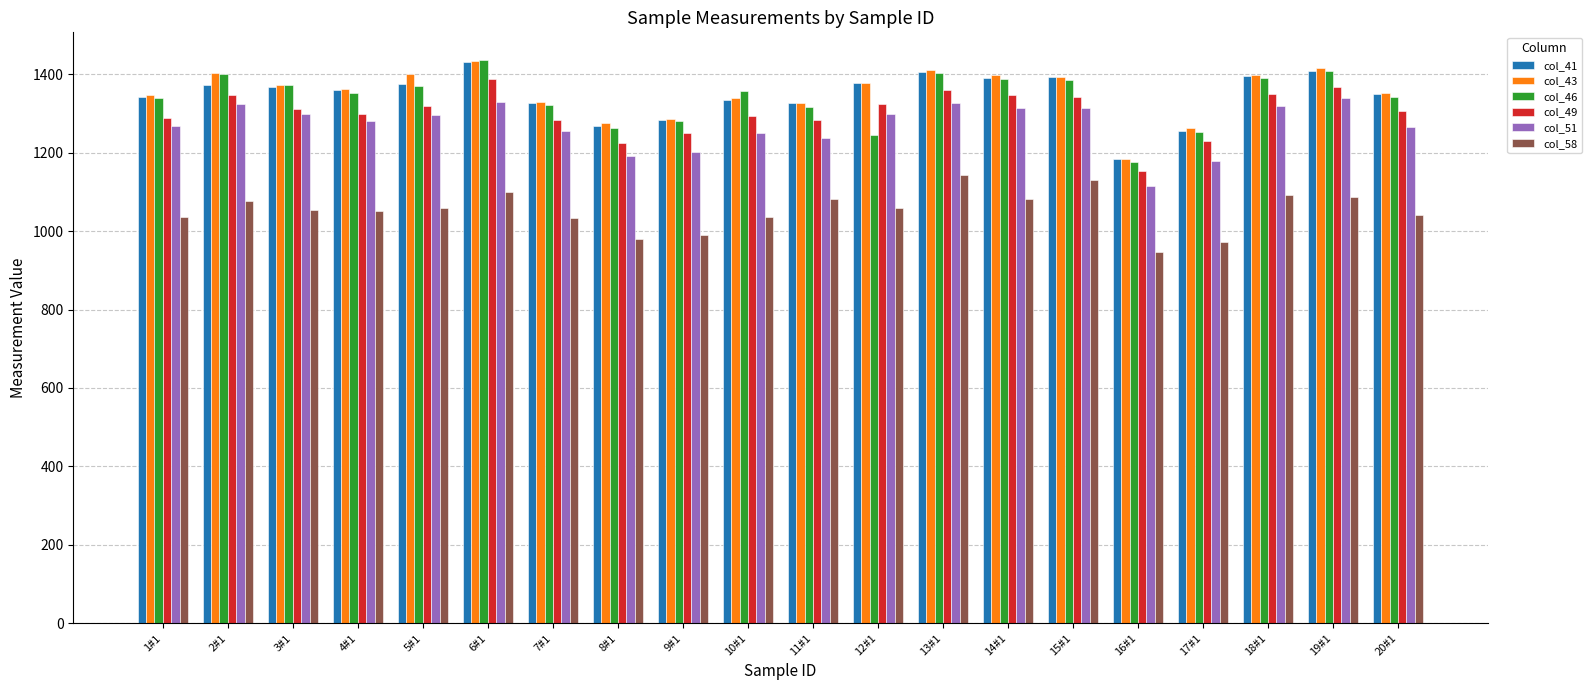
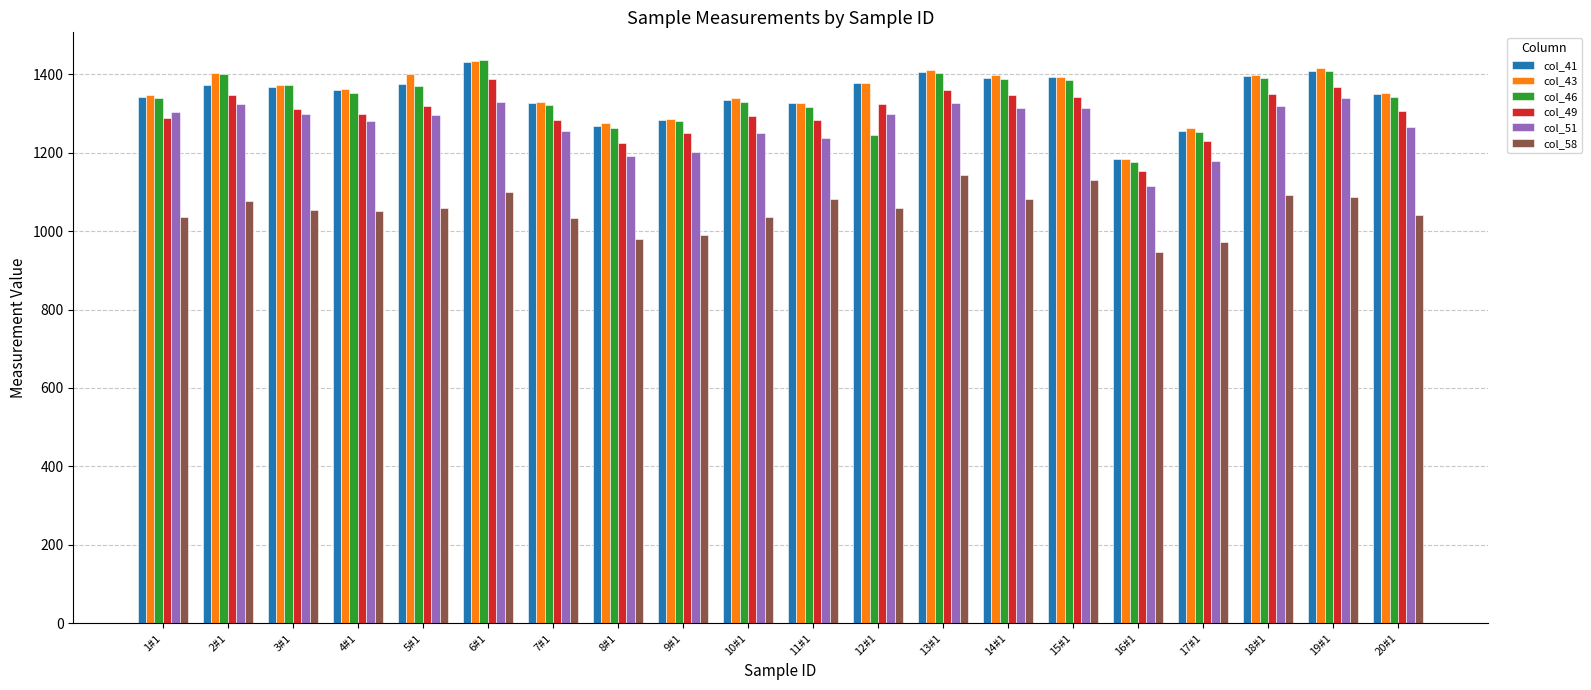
  {
    "col_41": {
      "1#1": 1340,
      "2#1": 1370,
      "3#1": 1370,
      "4#1": 1360,
      "5#1": 1370,
      "6#1": 1430,
      "7#1": 1330,
      "8#1": 1270,
      "9#1": 1280,
      "10#1": 1330,
      "11#1": 1330,
      "12#1": 1380,
      "13#1": 1410,
      "14#1": 1390,
      "15#1": 1390,
      "16#1": 1180,
      "17#1": 1260,
      "18#1": 1400,
      "19#1": 1410,
      "20#1": 1350
    },
    "col_43": {
      "1#1": 1350,
      "2#1": 1400,
      "3#1": 1370,
      "4#1": 1360,
      "5#1": 1400,
      "6#1": 1430,
      "7#1": 1330,
      "8#1": 1270,
      "9#1": 1290,
      "10#1": 1340,
      "11#1": 1330,
      "12#1": 1380,
      "13#1": 1410,
      "14#1": 1400,
      "15#1": 1390,
      "16#1": 1180,
      "17#1": 1260,
      "18#1": 1400,
      "19#1": 1420,
      "20#1": 1350
    },
    "col_46": {
      "1#1": 1340,
      "2#1": 1400,
      "3#1": 1370,
      "4#1": 1350,
      "5#1": 1370,
      "6#1": 1440,
      "7#1": 1320,
      "8#1": 1260,
      "9#1": 1280,
-     "10#1": 1360,
+     "10#1": 1330,
      "11#1": 1320,
      "12#1": 1250,
      "13#1": 1400,
      "14#1": 1390,
      "15#1": 1390,
      "16#1": 1180,
      "17#1": 1250,
      "18#1": 1390,
      "19#1": 1410,
      "20#1": 1340
    },
    "col_49": {
      "1#1": 1290,
      "2#1": 1350,
      "3#1": 1310,
      "4#1": 1300,
      "5#1": 1320,
      "6#1": 1390,
      "7#1": 1280,
      "8#1": 1230,
      "9#1": 1250,
      "10#1": 1290,
      "11#1": 1280,
      "12#1": 1320,
      "13#1": 1360,
      "14#1": 1350,
      "15#1": 1340,
      "16#1": 1150,
      "17#1": 1230,
      "18#1": 1350,
      "19#1": 1370,
      "20#1": 1310
    },
    "col_51": {
-     "1#1": 1270,
+     "1#1": 1300,
      "2#1": 1320,
      "3#1": 1300,
      "4#1": 1280,
      "5#1": 1300,
      "6#1": 1330,
      "7#1": 1250,
      "8#1": 1190,
      "9#1": 1200,
      "10#1": 1250,
      "11#1": 1240,
      "12#1": 1300,
      "13#1": 1330,
      "14#1": 1310,
      "15#1": 1310,
      "16#1": 1110,
      "17#1": 1180,
      "18#1": 1320,
      "19#1": 1340,
      "20#1": 1260
    },
    "col_58": {
      "1#1": 1030,
      "2#1": 1080,
      "3#1": 1050,
      "4#1": 1050,
      "5#1": 1060,
      "6#1": 1100,
      "7#1": 1030,
      "8#1": 980,
      "9#1": 990,
      "10#1": 1040,
      "11#1": 1080,
      "12#1": 1060,
      "13#1": 1140,
      "14#1": 1080,
      "15#1": 1130,
      "16#1": 950,
      "17#1": 970,
      "18#1": 1090,
      "19#1": 1090,
      "20#1": 1040
    }
  }
